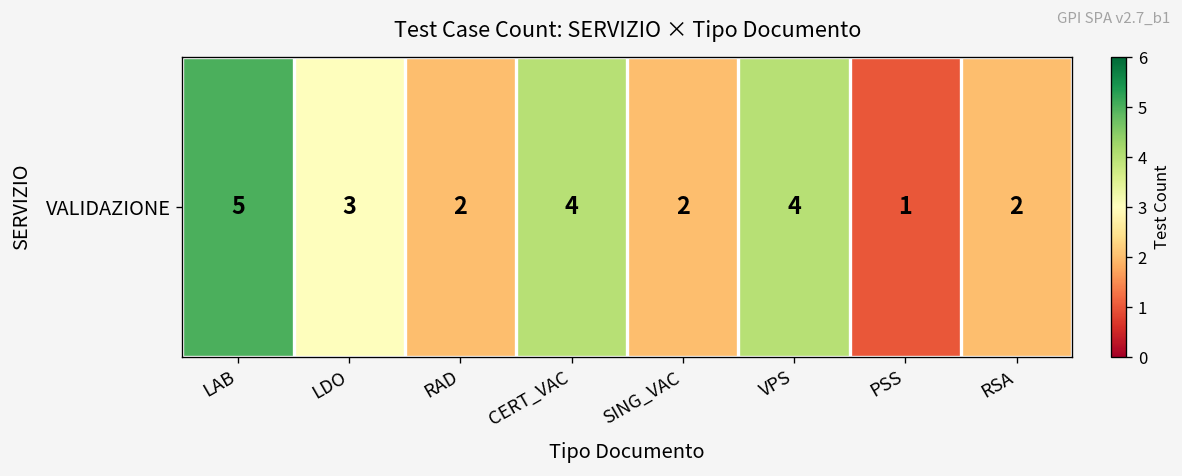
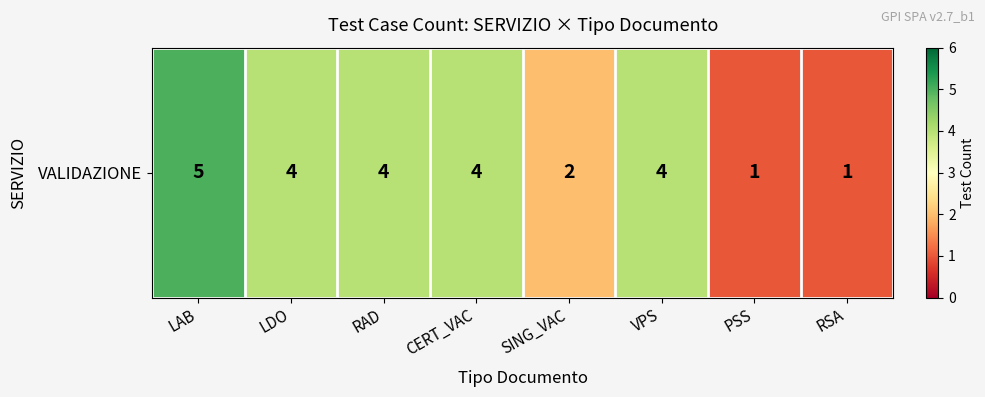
  {
    "VALIDAZIONE": {
      "LAB": 5,
-     "LDO": 3,
-     "RAD": 2,
+     "LDO": 4,
+     "RAD": 4,
      "CERT_VAC": 4,
      "SING_VAC": 2,
      "VPS": 4,
      "PSS": 1,
-     "RSA": 2
+     "RSA": 1
    }
  }
